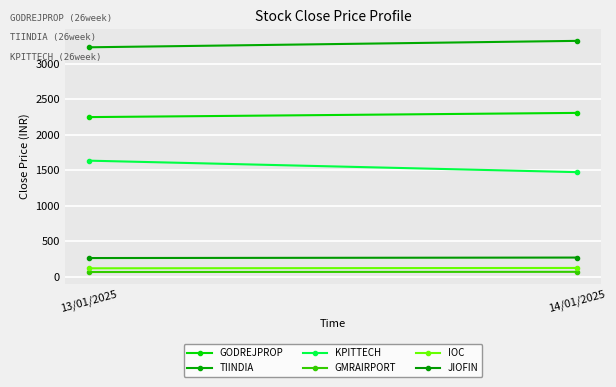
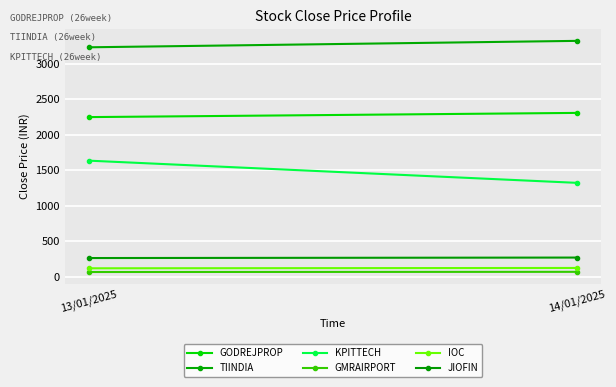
  {
    "KPITTECH": {
      "13/01/2025": 1600,
-     "14/01/2025": 1500
+     "14/01/2025": 1300
    },
    "IOC": {
      "13/01/2025": 100,
      "14/01/2025": 100
    }
  }
